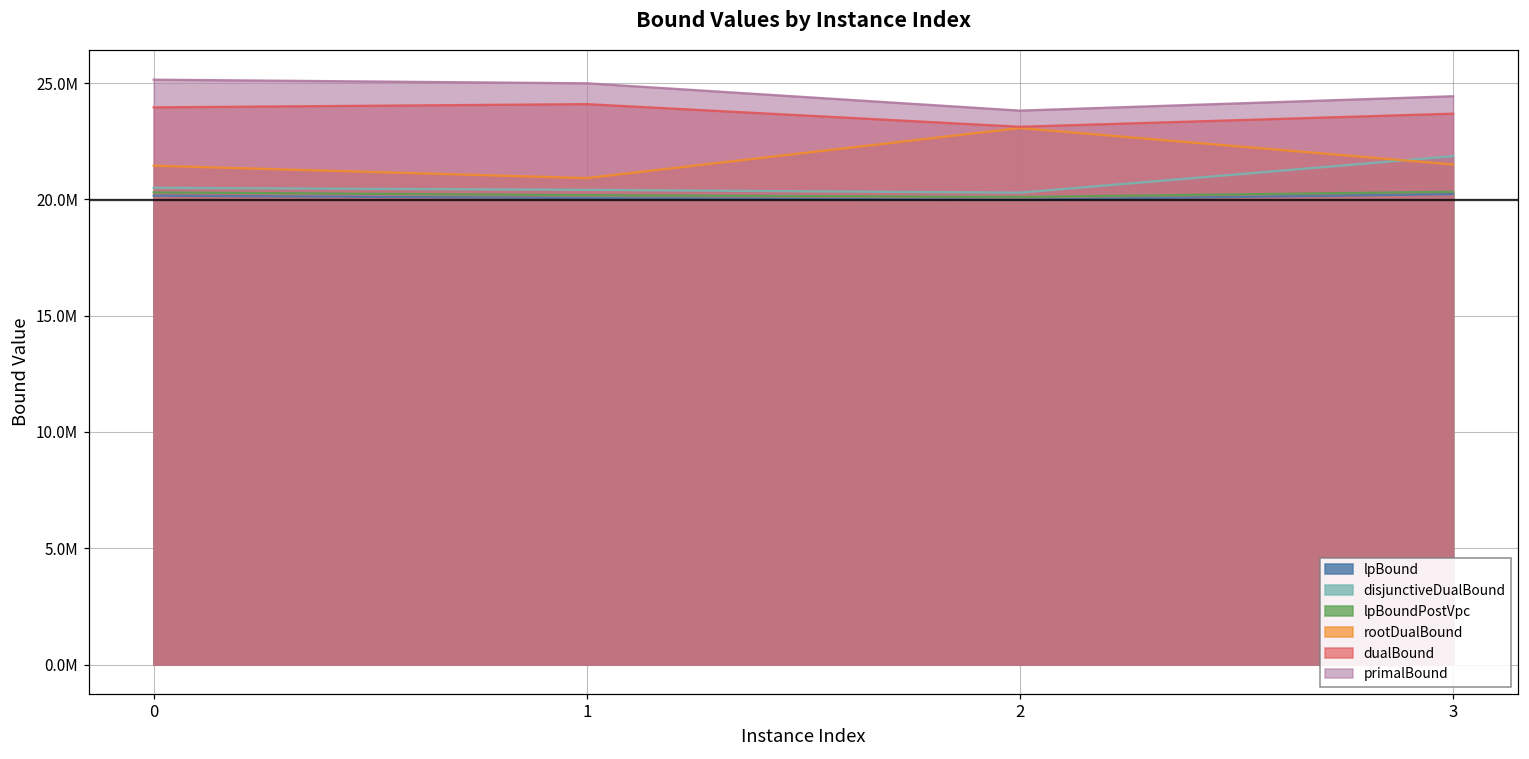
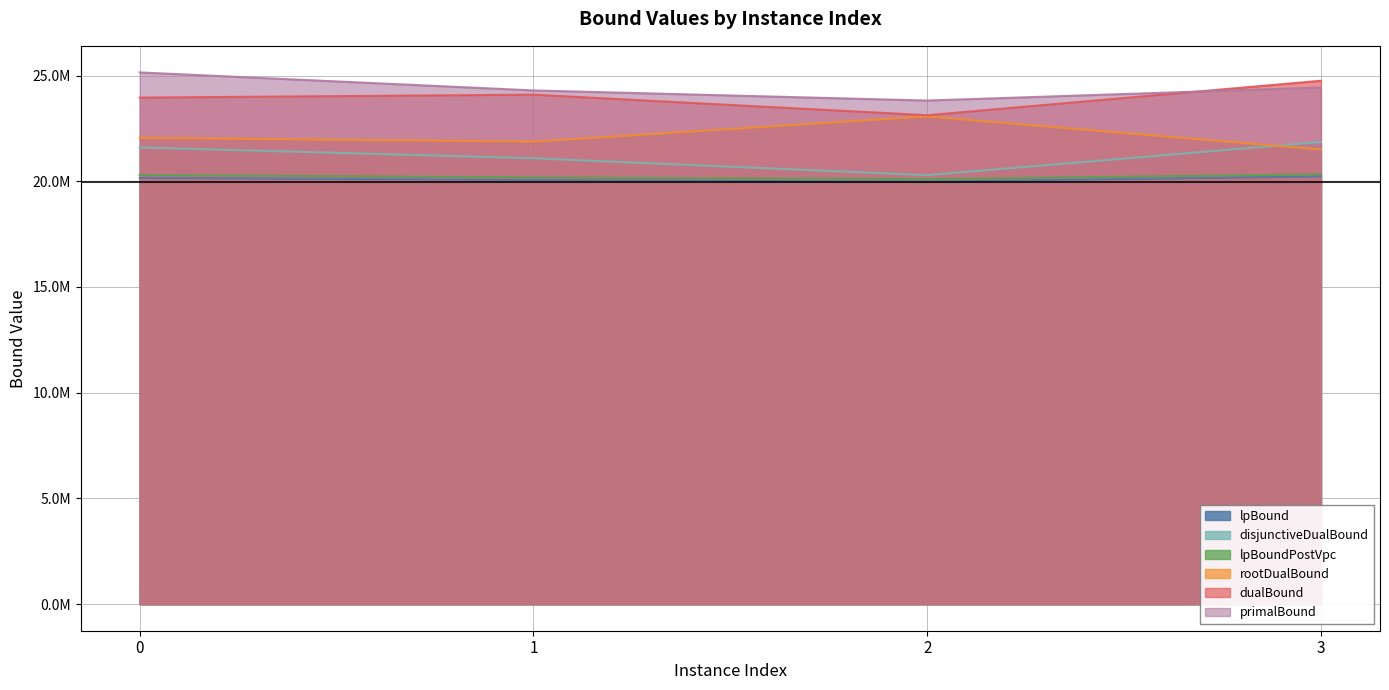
  {
    "lpBound": {
      "0": 20200000,
      "1": 20100000
    },
    "disjunctiveDualBound": {
-     "0": 20500000,
-     "1": 20400000,
+     "0": 21600000,
+     "1": 21100000,
      "2": 20300000,
      "3": 21900000
    },
    "lpBoundPostVpc": {
      "0": 20300000,
      "1": 20200000
    },
    "rootDualBound": {
-     "0": 21400000,
-     "1": 20900000,
+     "0": 22100000,
+     "1": 21900000,
      "3": 21500000
    },
    "dualBound": {
      "0": 24000000,
      "1": 24100000,
-     "3": 23700000
+     "3": 24800000
    },
    "primalBound": {
      "0": 25100000,
-     "1": 25000000,
+     "1": 24300000,
      "2": 23800000,
      "3": 24400000
    }
  }
